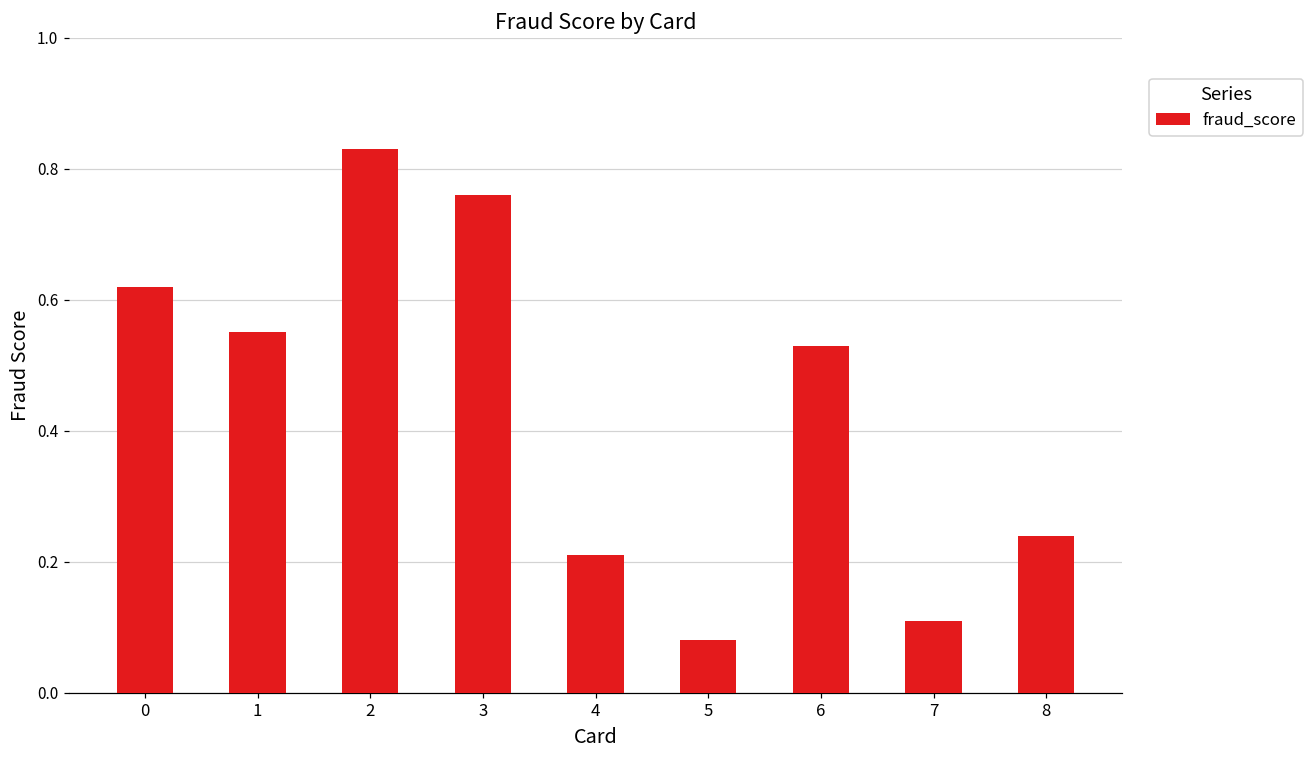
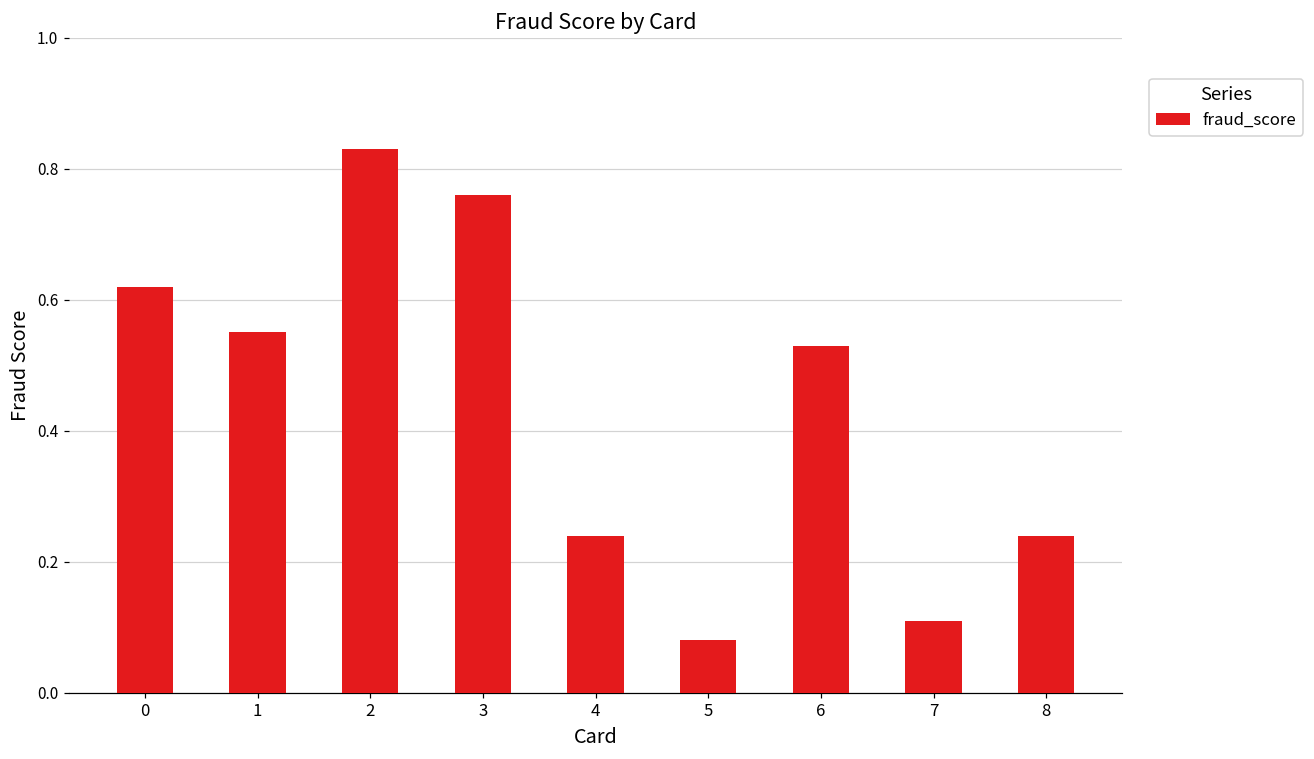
  {
    "0": 0.62,
    "1": 0.55,
    "2": 0.83,
    "3": 0.76,
-   "4": 0.21,
+   "4": 0.24,
    "5": 0.08,
    "6": 0.53,
    "7": 0.11,
    "8": 0.24
  }
